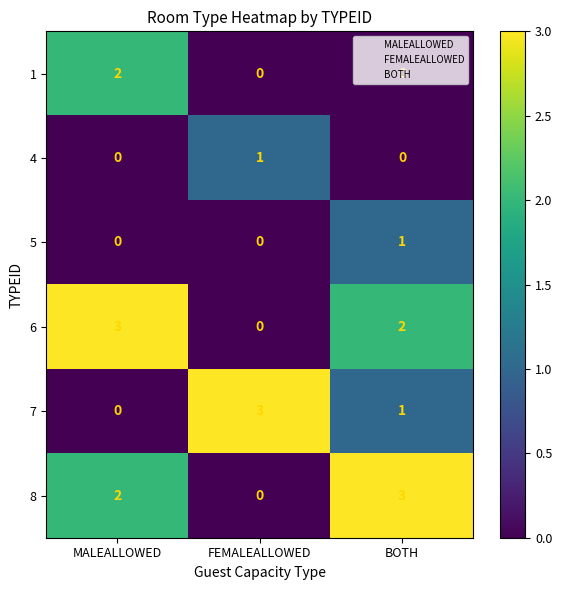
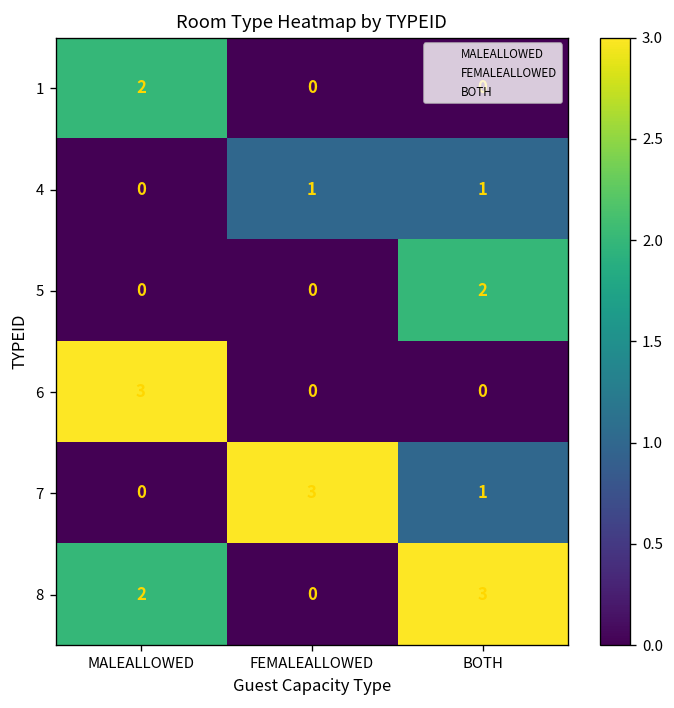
  {
    "1": {
      "MALEALLOWED": 2,
      "FEMALEALLOWED": 0
    },
    "4": {
      "MALEALLOWED": 0,
      "FEMALEALLOWED": 1,
-     "BOTH": 0
+     "BOTH": 1
    },
    "5": {
      "MALEALLOWED": 0,
      "FEMALEALLOWED": 0,
-     "BOTH": 1
+     "BOTH": 2
    },
    "6": {
      "FEMALEALLOWED": 0,
-     "BOTH": 2
+     "BOTH": 0
    },
    "7": {
      "MALEALLOWED": 0,
      "BOTH": 1
    },
    "8": {
      "MALEALLOWED": 2,
      "FEMALEALLOWED": 0
    }
  }
